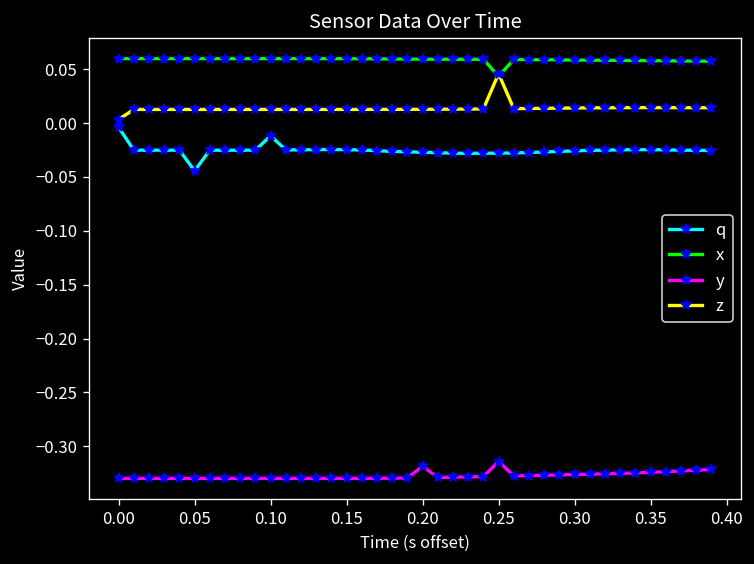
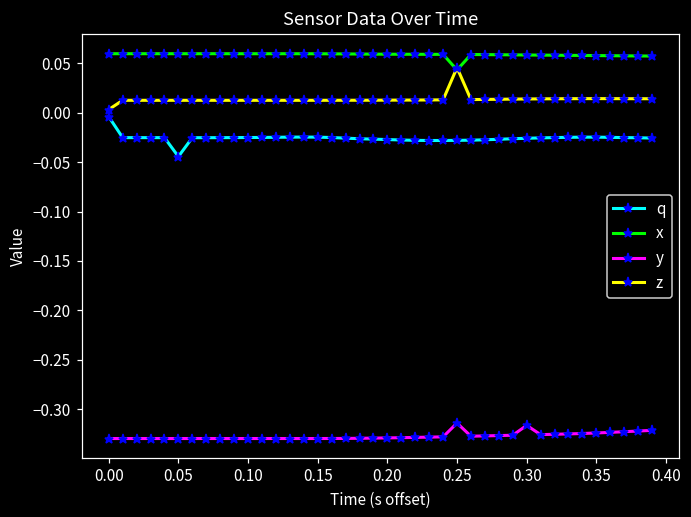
  {
    "q": {
      "0.00": 0.00,
      "0.05": -0.04,
-     "0.10": -0.01,
+     "0.10": -0.02,
      "0.15": -0.02,
      "0.20": -0.03,
      "0.25": -0.03,
      "0.30": -0.03,
      "0.35": -0.02
    },
    "x": {
      "0.00": 0.06,
      "0.05": 0.06,
      "0.10": 0.06,
      "0.15": 0.06,
      "0.20": 0.06,
      "0.30": 0.06,
      "0.35": 0.06
    },
    "y": {
      "0.00": -0.33,
      "0.05": -0.33,
      "0.10": -0.33,
      "0.15": -0.33,
-     "0.20": -0.32,
+     "0.20": -0.33,
      "0.25": -0.31,
-     "0.30": -0.33,
+     "0.30": -0.32,
      "0.35": -0.32
    },
    "z": {
      "0.00": 0.00,
      "0.05": 0.01,
      "0.10": 0.01,
      "0.15": 0.01,
      "0.20": 0.01,
      "0.30": 0.01,
      "0.35": 0.01
    }
  }
